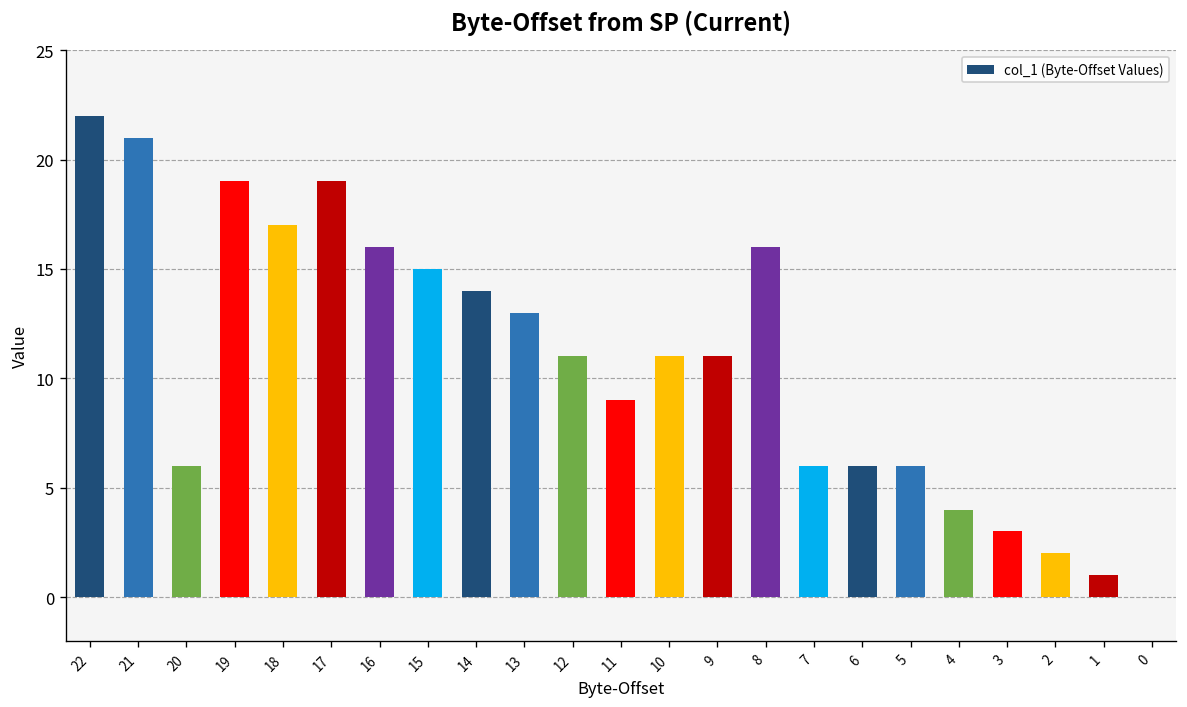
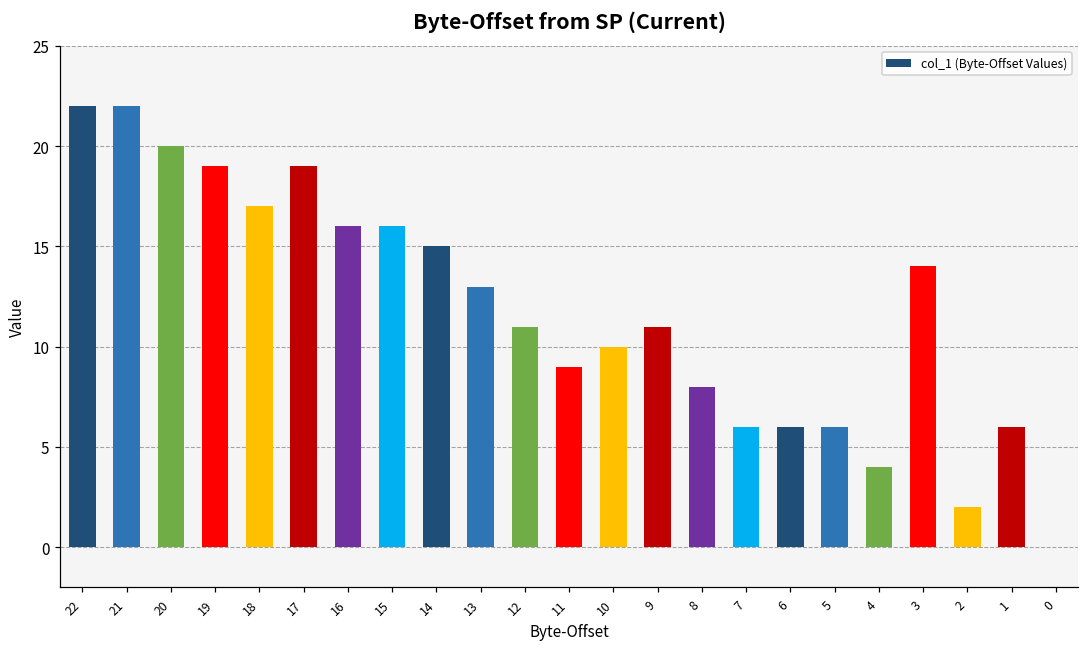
  {
    "22": 22,
-   "21": 21,
-   "20": 6,
+   "21": 22,
+   "20": 20,
    "19": 19,
    "18": 17,
    "17": 19,
    "16": 16,
-   "15": 15,
-   "14": 14,
+   "15": 16,
+   "14": 15,
    "13": 13,
    "12": 11,
    "11": 9,
-   "10": 11,
+   "10": 10,
    "9": 11,
-   "8": 16,
+   "8": 8,
    "7": 6,
    "6": 6,
    "5": 6,
    "4": 4,
-   "3": 3,
+   "3": 14,
    "2": 2,
-   "1": 1,
+   "1": 6,
    "0": 0
  }
